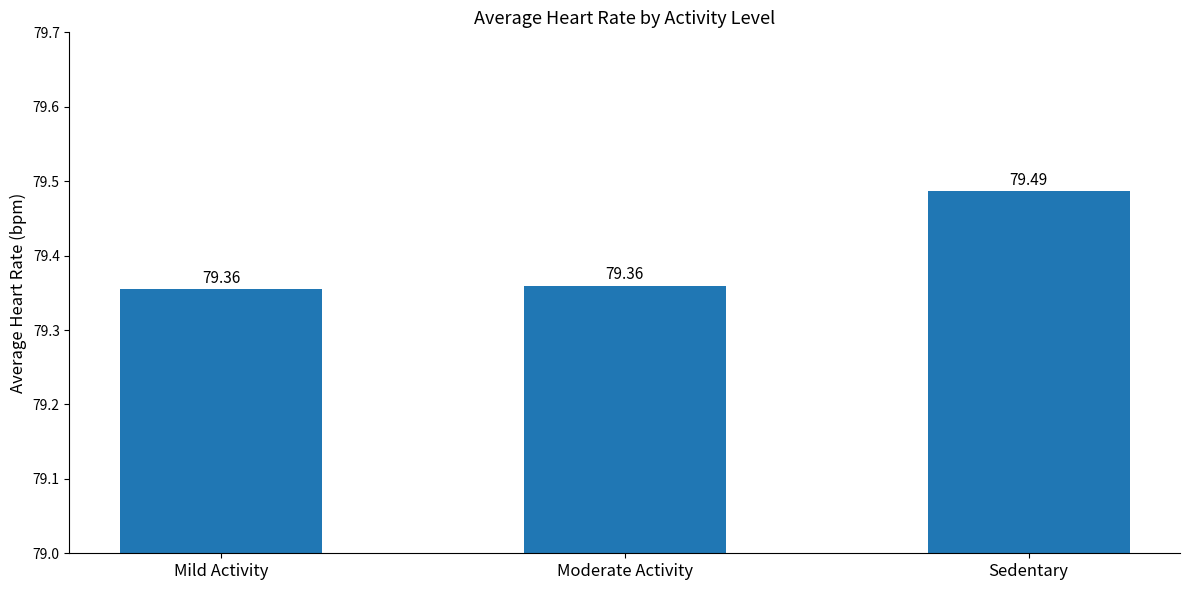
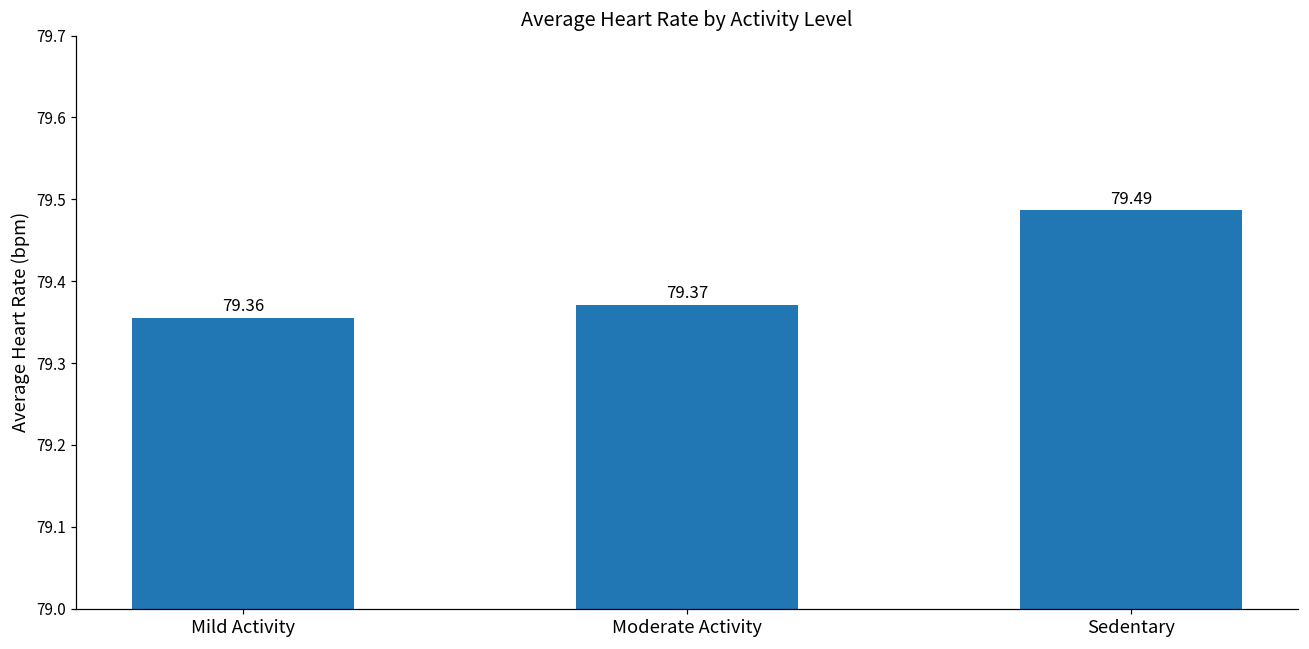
  {
    "Mild Activity": 79.36,
-   "Moderate Activity": 79.36,
+   "Moderate Activity": 79.37,
    "Sedentary": 79.49
  }
